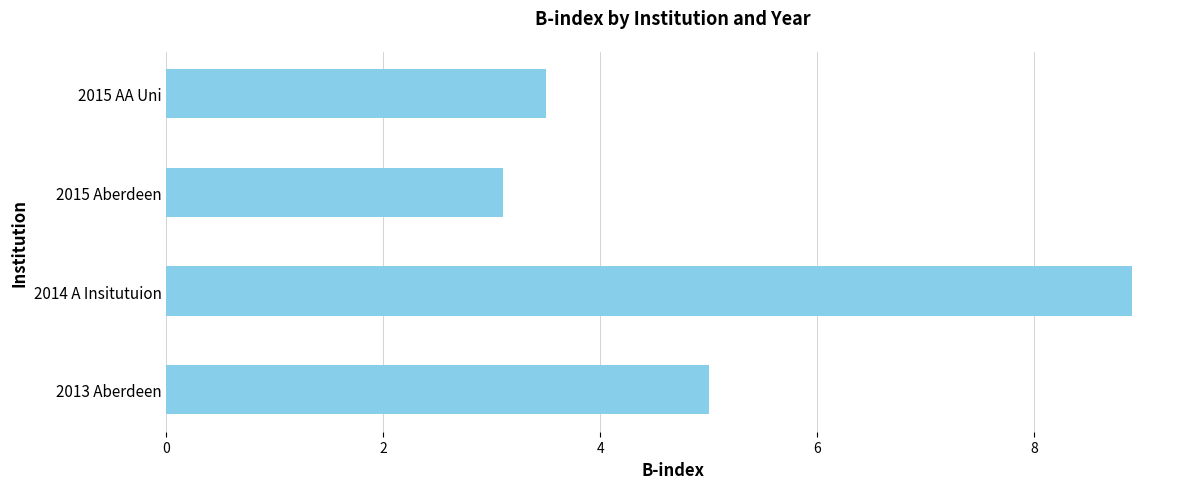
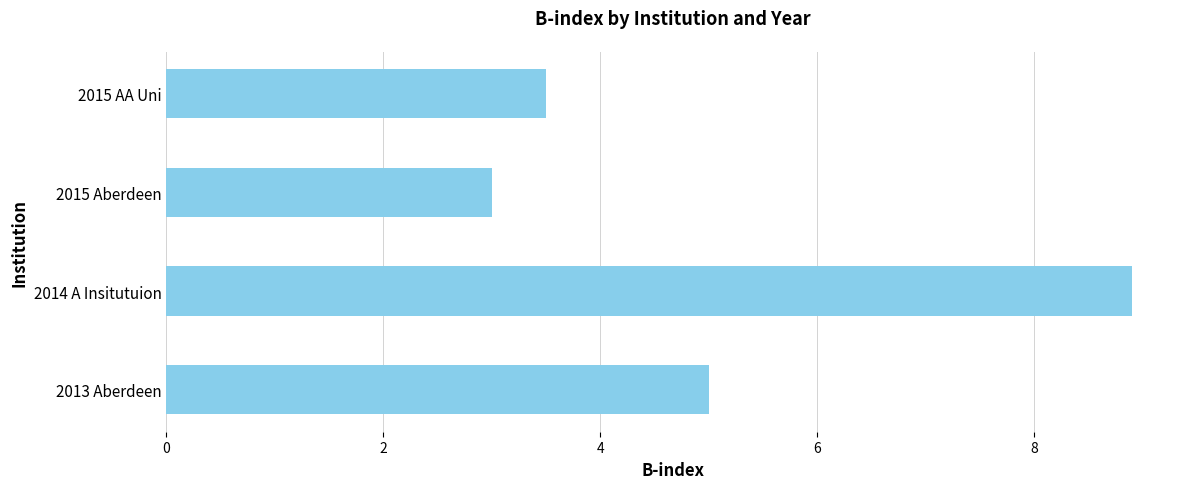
  {
    "2015 AA Uni": 3.5,
-   "2015 Aberdeen": 3.1,
+   "2015 Aberdeen": 3.0,
    "2014 A Insitutuion": 8.9,
    "2013 Aberdeen": 5.0
  }
